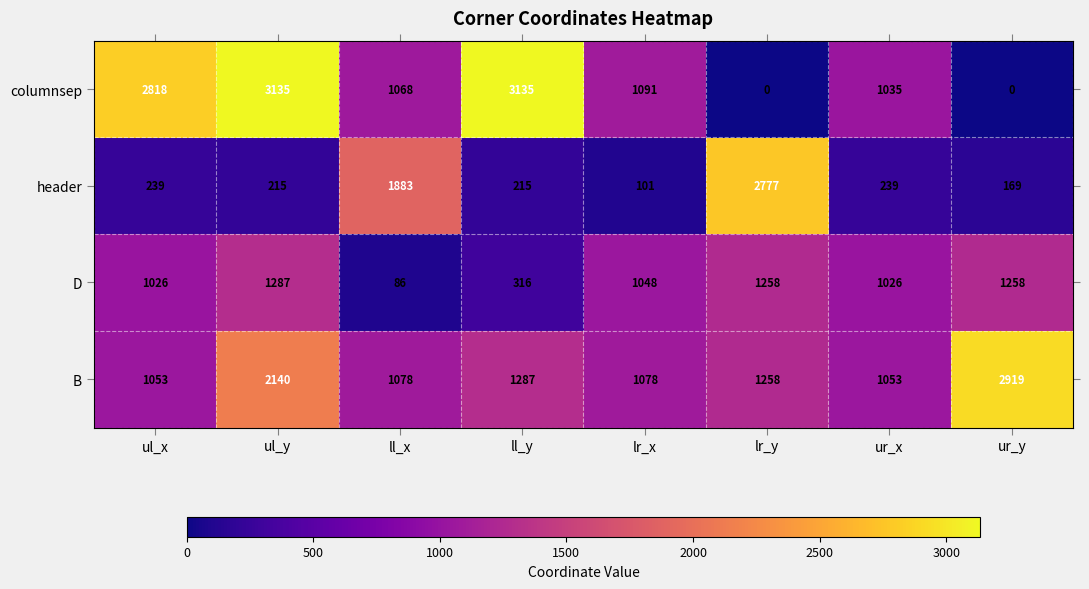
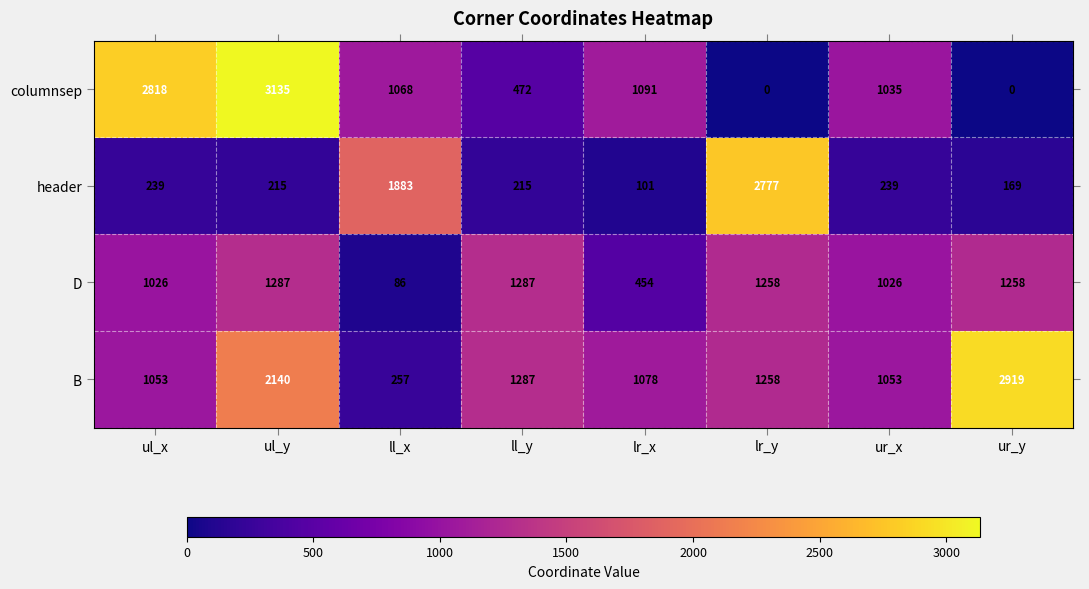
  {
    "columnsep": {
      "ul_x": 2818,
      "ul_y": 3135,
      "ll_x": 1068,
-     "ll_y": 3135,
+     "ll_y": 472,
      "lr_x": 1091,
      "lr_y": 0,
      "ur_x": 1035,
      "ur_y": 0
    },
    "header": {
      "ul_x": 239,
      "ul_y": 215,
      "ll_x": 1883,
      "ll_y": 215,
      "lr_x": 101,
      "lr_y": 2777,
      "ur_x": 239,
      "ur_y": 169
    },
    "D": {
      "ul_x": 1026,
      "ul_y": 1287,
      "ll_x": 86,
-     "ll_y": 316,
-     "lr_x": 1048,
+     "ll_y": 1287,
+     "lr_x": 454,
      "lr_y": 1258,
      "ur_x": 1026,
      "ur_y": 1258
    },
    "B": {
      "ul_x": 1053,
      "ul_y": 2140,
-     "ll_x": 1078,
+     "ll_x": 257,
      "ll_y": 1287,
      "lr_x": 1078,
      "lr_y": 1258,
      "ur_x": 1053,
      "ur_y": 2919
    }
  }
